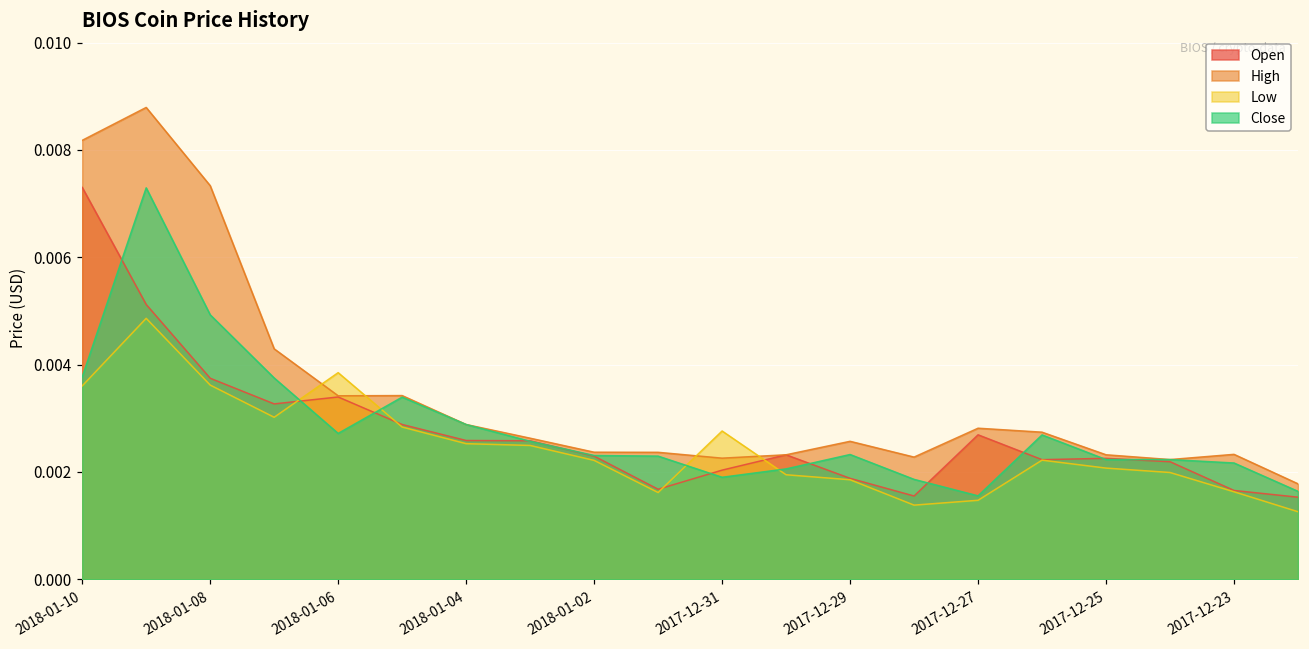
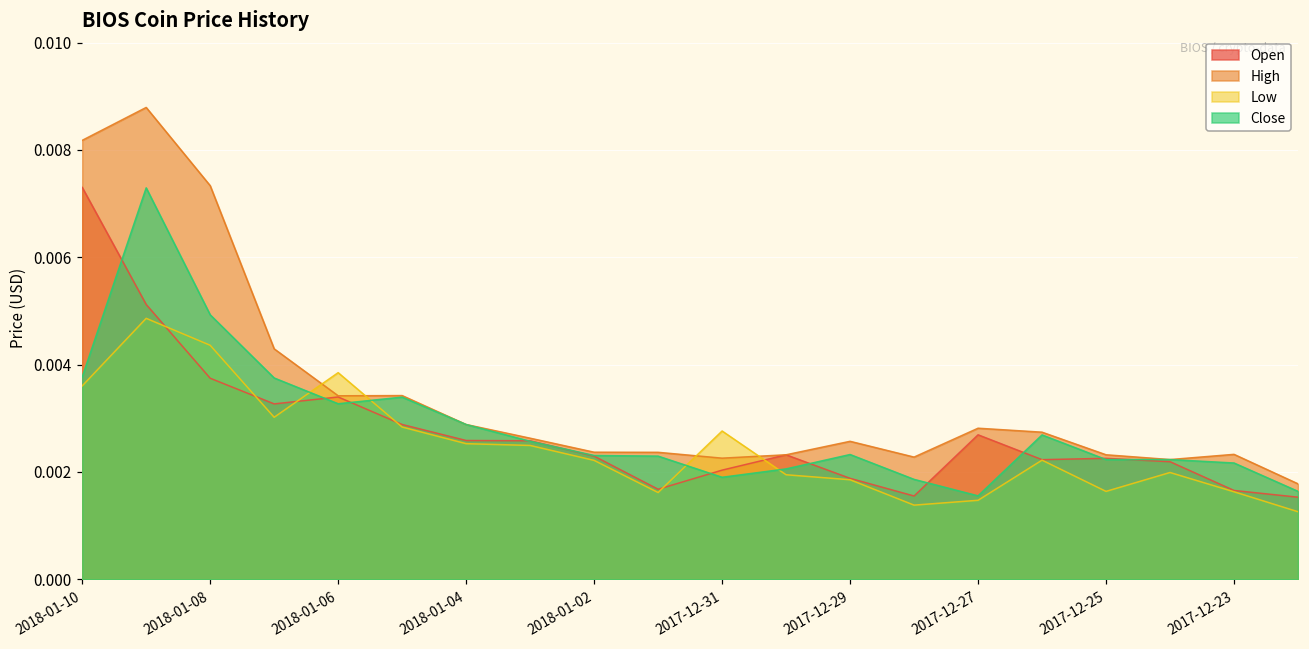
  {
    "Low": {
      "2018-01-10": 0.0036,
-     "2018-01-08": 0.0036,
+     "2018-01-08": 0.0044,
      "2018-01-06": 0.0039,
      "2018-01-04": 0.0025,
      "2018-01-02": 0.0022,
      "2017-12-31": 0.0028,
      "2017-12-27": 0.0015,
-     "2017-12-25": 0.0021
+     "2017-12-25": 0.0016
    },
    "Close": {
      "2018-01-10": 0.0038,
      "2018-01-08": 0.0049,
-     "2018-01-06": 0.0027,
+     "2018-01-06": 0.0033,
      "2017-12-31": 0.0019,
      "2017-12-29": 0.0023,
      "2017-12-27": 0.0016,
      "2017-12-23": 0.0022
    }
  }
